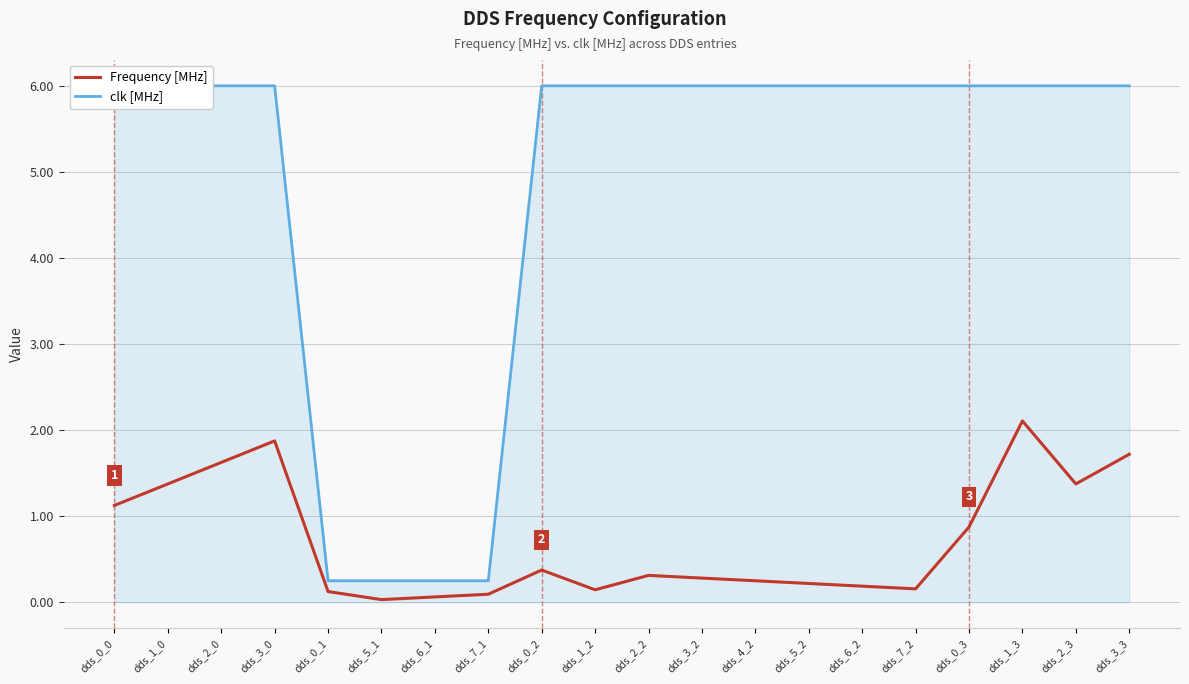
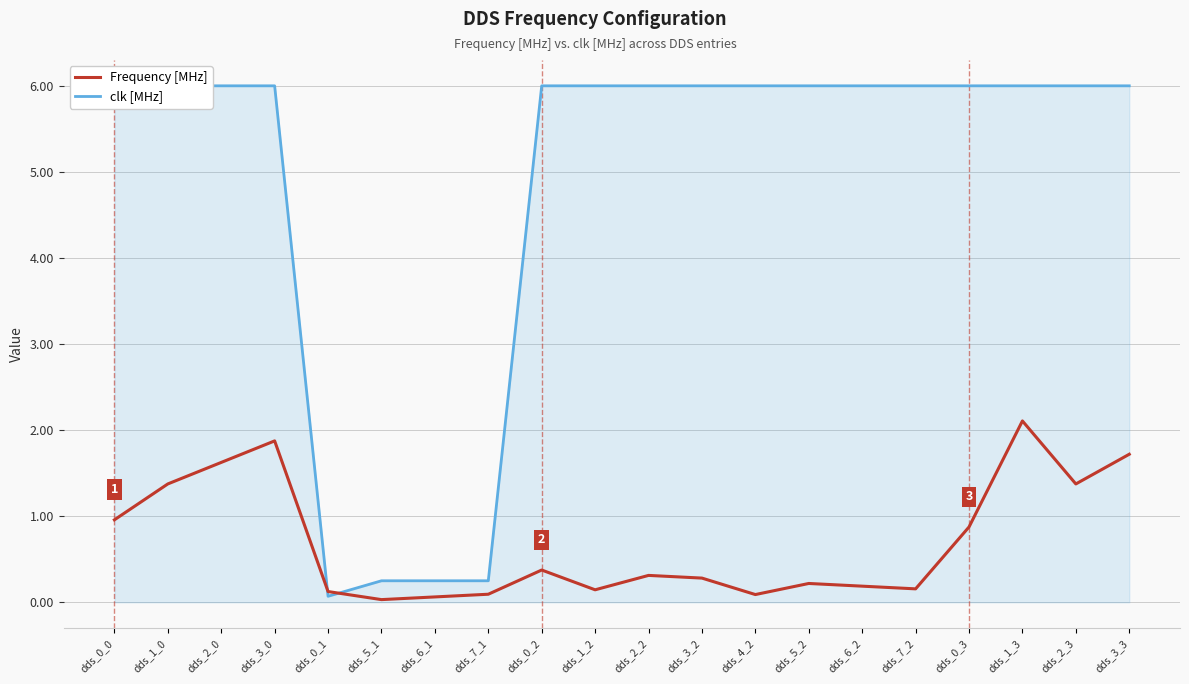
  {
    "Frequency [MHz]": {
-     "dds_0_0": 1.1,
+     "dds_0_0": 1.0,
      "dds_1_0": 1.4,
      "dds_2_0": 1.6,
      "dds_3_0": 1.9,
      "dds_0_1": 0.1,
      "dds_5_1": 0.0,
      "dds_6_1": 0.1,
      "dds_7_1": 0.1,
      "dds_1_2": 0.1,
      "dds_2_2": 0.3,
      "dds_3_2": 0.3,
-     "dds_4_2": 0.3,
+     "dds_4_2": 0.1,
      "dds_5_2": 0.2,
      "dds_6_2": 0.2,
      "dds_7_2": 0.2,
      "dds_1_3": 2.1,
      "dds_2_3": 1.4,
      "dds_3_3": 1.7
    },
    "clk [MHz]": {
      "dds_2_0": 6.0,
      "dds_3_0": 6.0,
-     "dds_0_1": 0.3,
+     "dds_0_1": 0.1,
      "dds_5_1": 0.3,
      "dds_6_1": 0.3,
      "dds_7_1": 0.3,
      "dds_0_2": 6.0,
      "dds_1_2": 6.0,
      "dds_2_2": 6.0,
      "dds_3_2": 6.0,
      "dds_4_2": 6.0,
      "dds_5_2": 6.0,
      "dds_6_2": 6.0,
      "dds_7_2": 6.0,
      "dds_0_3": 6.0,
      "dds_1_3": 6.0,
      "dds_2_3": 6.0,
      "dds_3_3": 6.0
    }
  }
